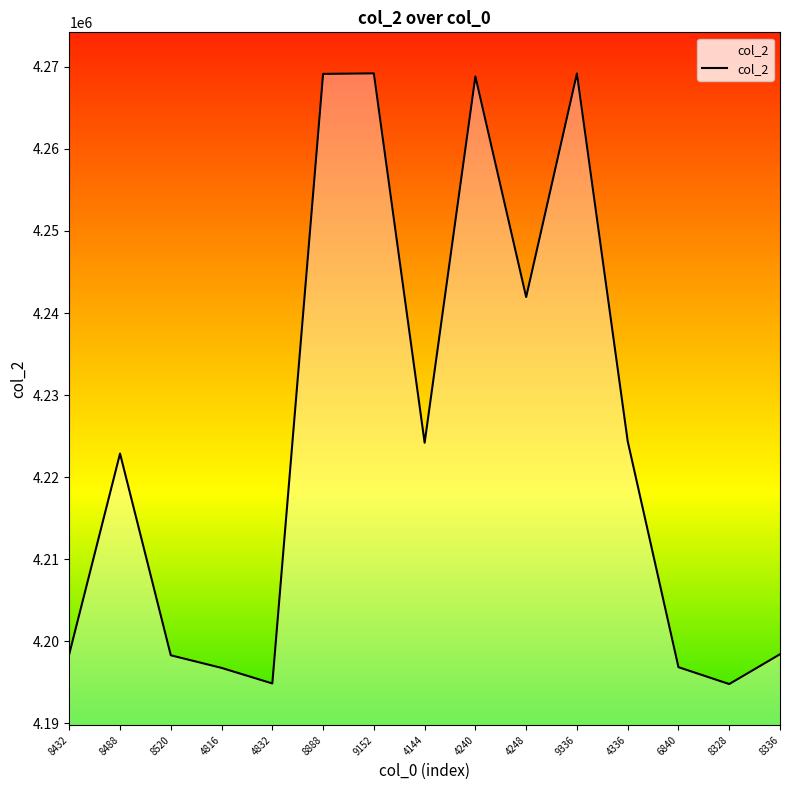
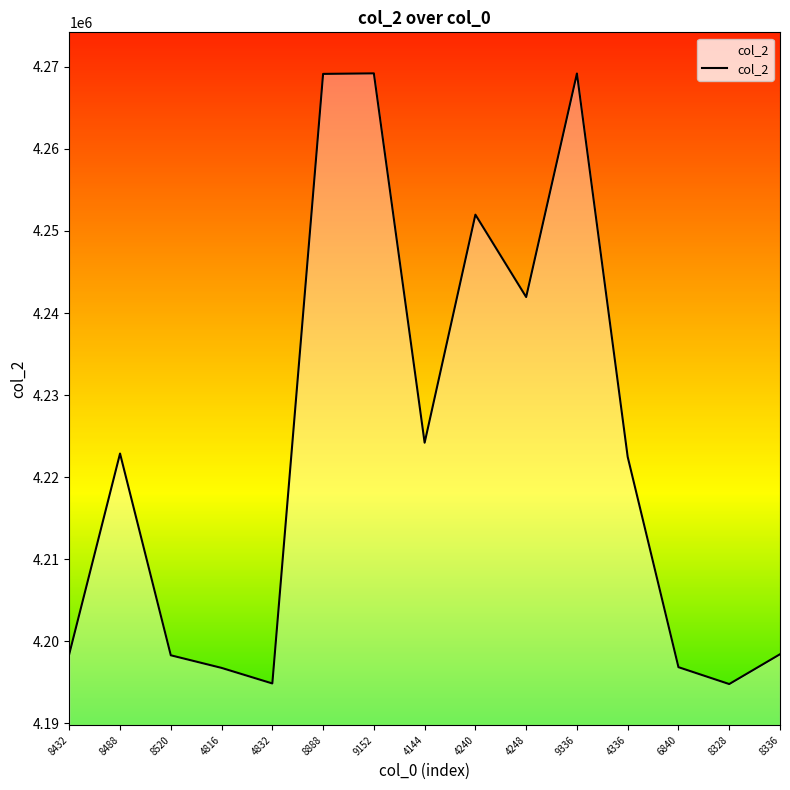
  {
    "8432": 4198000,
    "8488": 4223000,
    "8520": 4198000,
    "4816": 4197000,
    "4832": 4195000,
    "8888": 4269000,
    "9152": 4269000,
    "4144": 4224000,
-   "4240": 4269000,
+   "4240": 4252000,
    "4248": 4242000,
    "9336": 4269000,
-   "4336": 4224000,
+   "4336": 4222000,
    "6840": 4197000,
    "8328": 4195000,
    "8336": 4198000
  }
